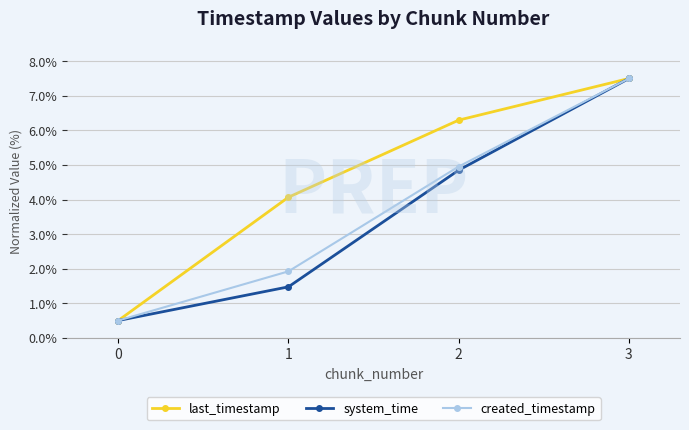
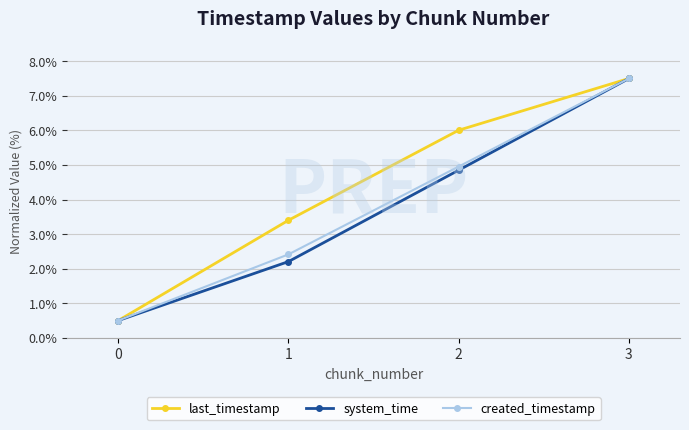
  {
    "last_timestamp": {
-     "1": "4.1%",
-     "2": "6.3%"
+     "1": "3.4%",
+     "2": "6.0%"
    },
    "system_time": {
-     "1": "1.5%",
+     "1": "2.2%",
      "2": "4.8%"
    },
    "created_timestamp": {
-     "1": "1.9%",
+     "1": "2.4%",
      "2": "5.0%"
    }
  }
